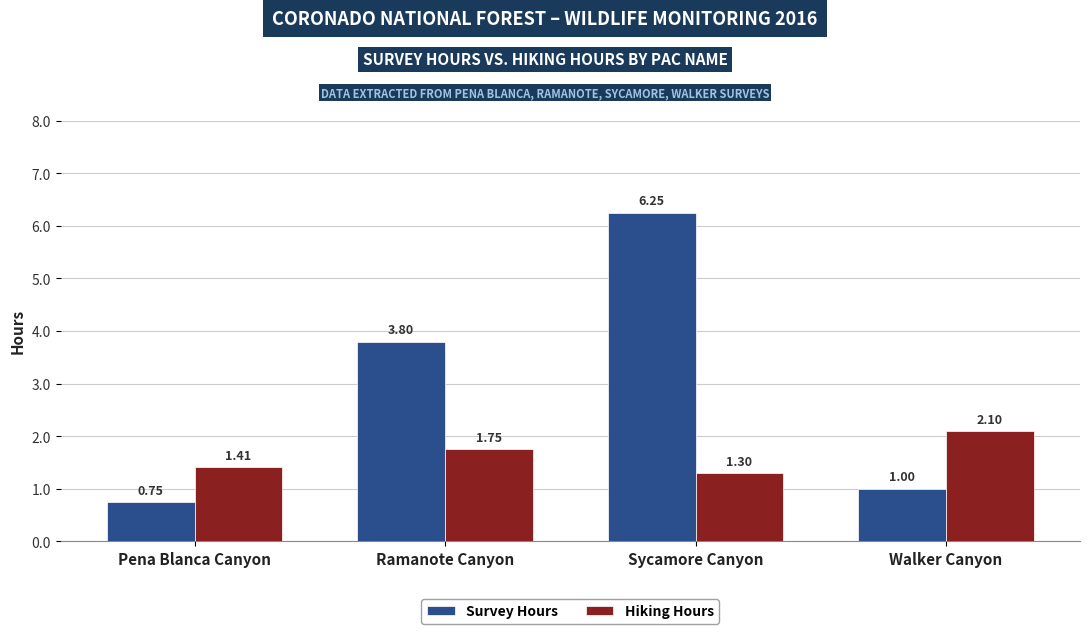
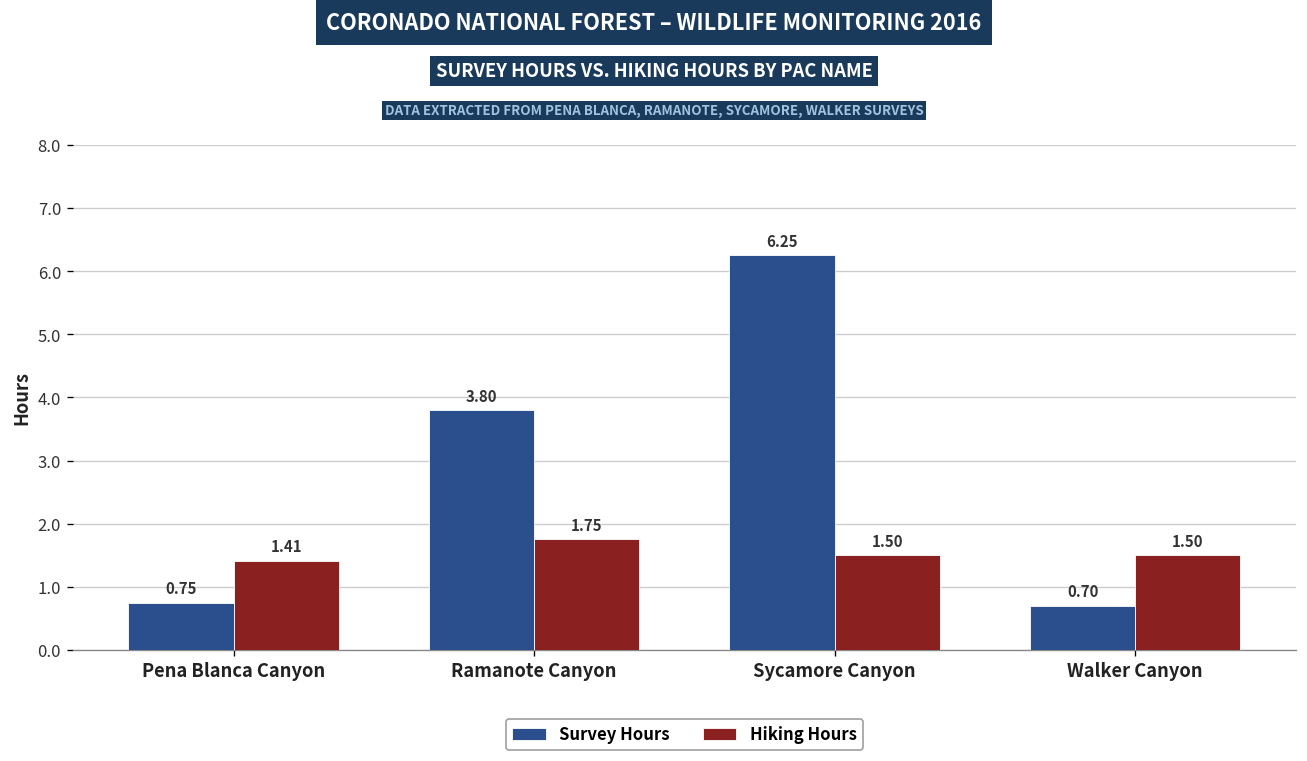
  {
    "Survey Hours": {
      "Pena Blanca Canyon": 0.75,
      "Ramanote Canyon": 3.80,
      "Sycamore Canyon": 6.25,
-     "Walker Canyon": 1.00
+     "Walker Canyon": 0.70
    },
    "Hiking Hours": {
      "Pena Blanca Canyon": 1.41,
      "Ramanote Canyon": 1.75,
-     "Sycamore Canyon": 1.30,
-     "Walker Canyon": 2.10
+     "Sycamore Canyon": 1.50,
+     "Walker Canyon": 1.50
    }
  }
